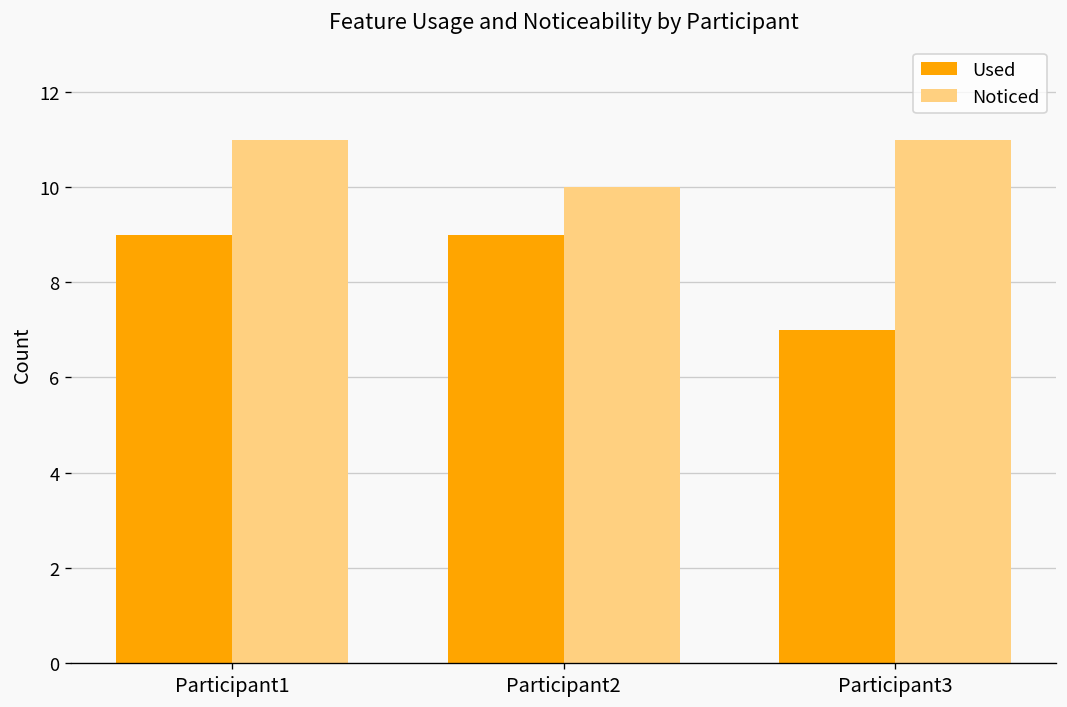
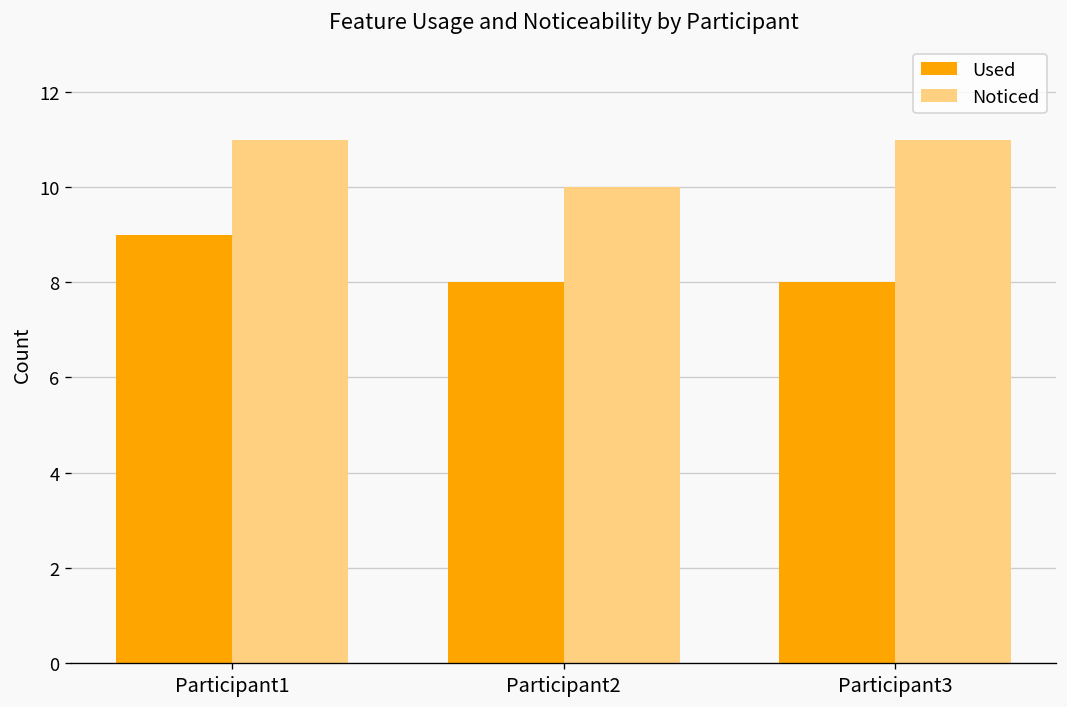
  {
    "Used": {
      "Participant1": 9,
-     "Participant2": 9,
-     "Participant3": 7
+     "Participant2": 8,
+     "Participant3": 8
    },
    "Noticed": {
      "Participant1": 11,
      "Participant2": 10,
      "Participant3": 11
    }
  }
